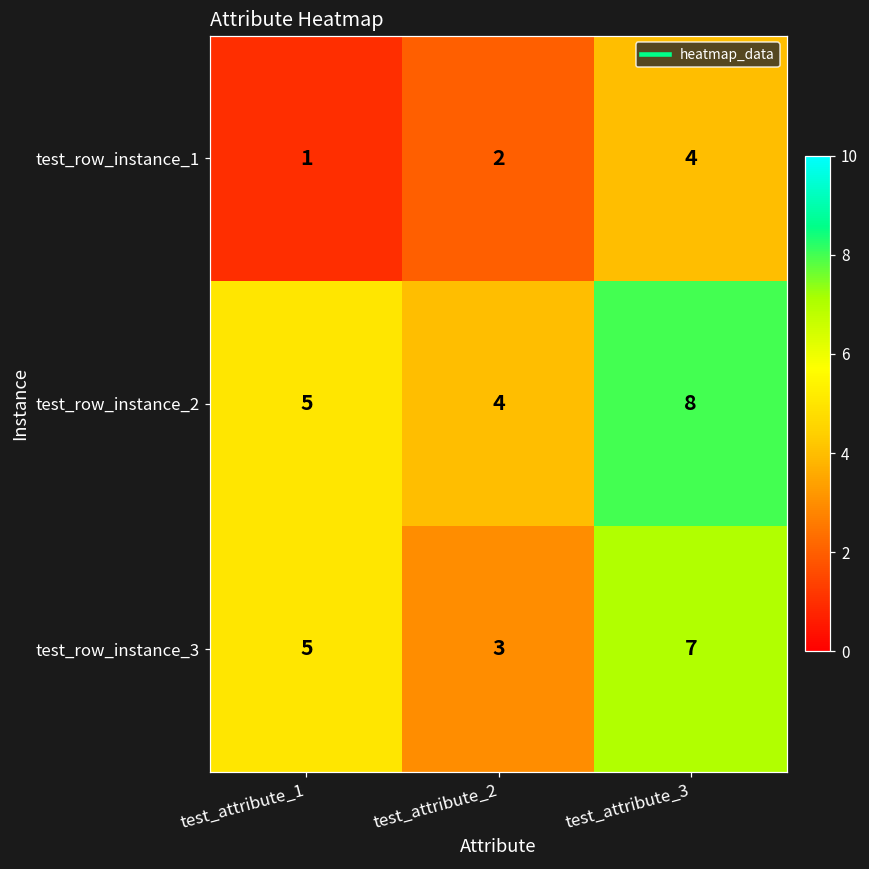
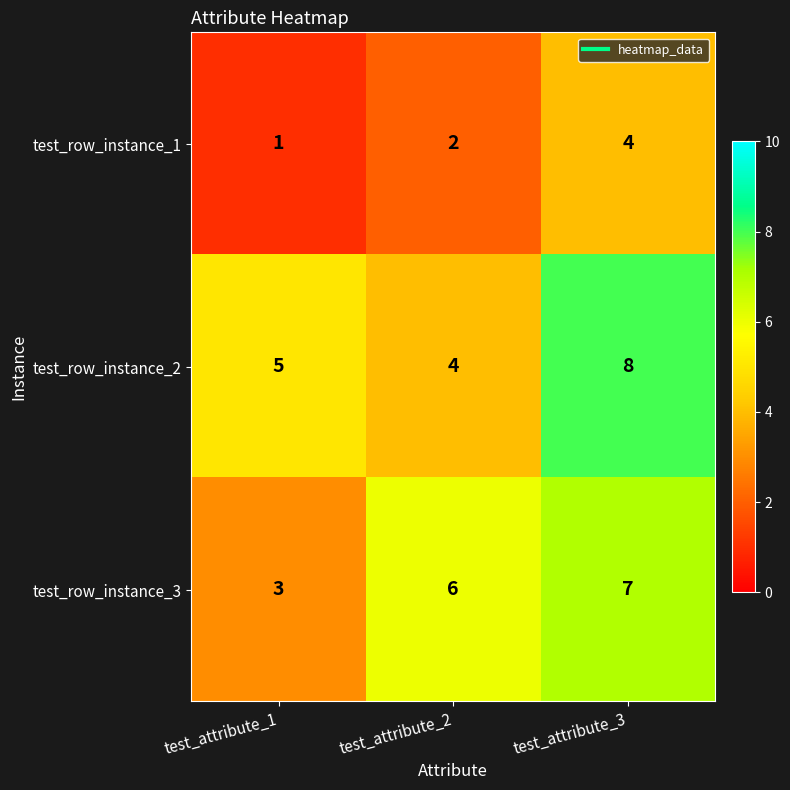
  {
    "test_row_instance_1": {
      "test_attribute_1": 1,
      "test_attribute_2": 2,
      "test_attribute_3": 4
    },
    "test_row_instance_2": {
      "test_attribute_1": 5,
      "test_attribute_2": 4,
      "test_attribute_3": 8
    },
    "test_row_instance_3": {
-     "test_attribute_1": 5,
-     "test_attribute_2": 3,
+     "test_attribute_1": 3,
+     "test_attribute_2": 6,
      "test_attribute_3": 7
    }
  }
